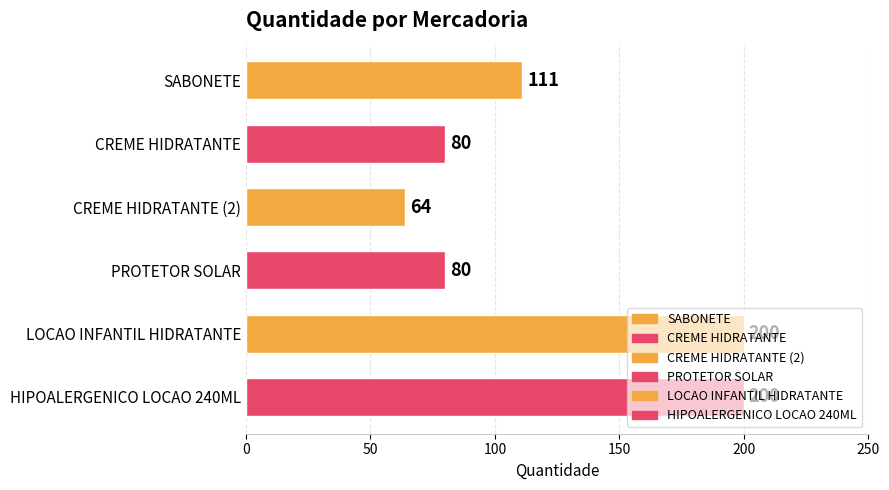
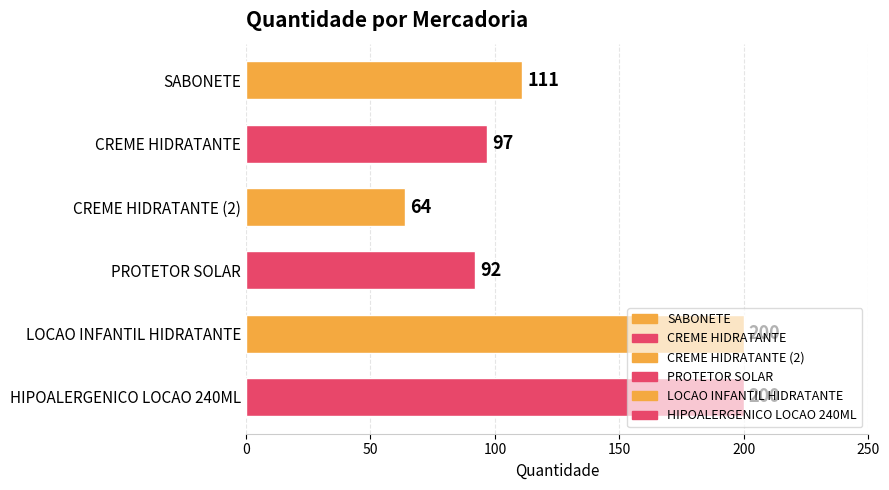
  {
    "SABONETE": 111,
-   "CREME HIDRATANTE": 80,
+   "CREME HIDRATANTE": 97,
    "CREME HIDRATANTE (2)": 64,
-   "PROTETOR SOLAR": 80
+   "PROTETOR SOLAR": 92
  }
